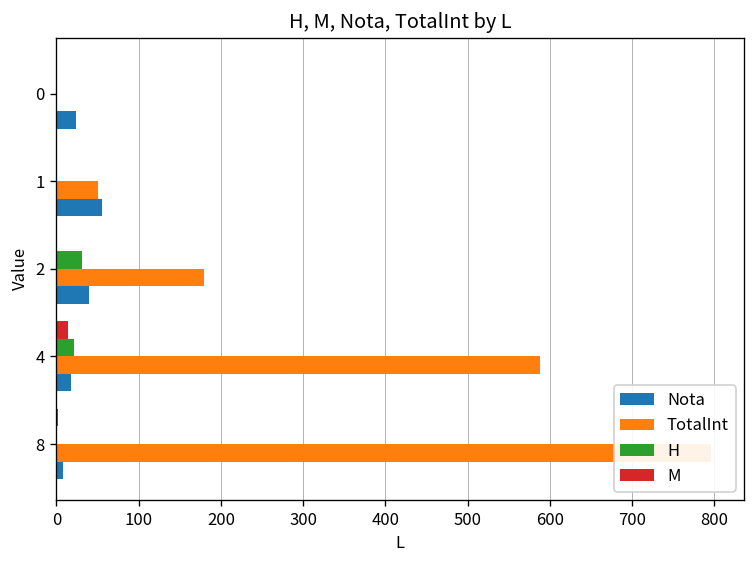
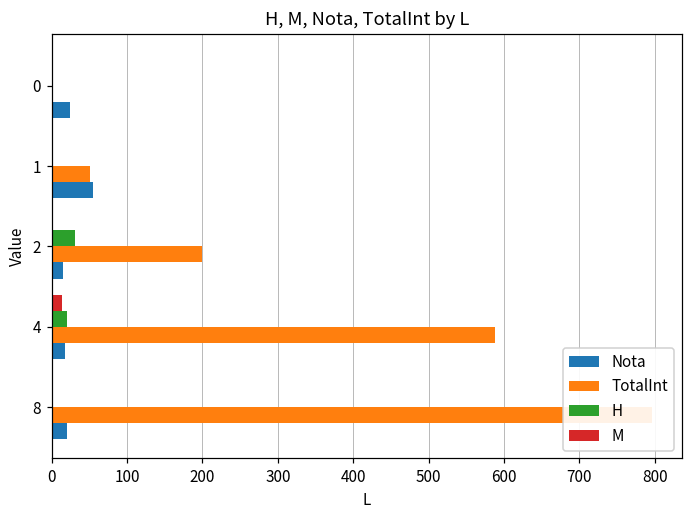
  {
    "Nota": {
      "0": 20,
      "1": 60,
-     "2": 40,
+     "2": 20,
      "4": 20,
-     "8": 10
+     "8": 20
    },
    "TotalInt": {
      "0": 0,
      "1": 50,
-     "2": 180,
+     "2": 200,
      "4": 590
    },
    "H": {
      "0": 0,
      "1": 0,
      "2": 30,
      "4": 20
    },
    "M": {
      "0": 0,
      "4": 10
    }
  }
